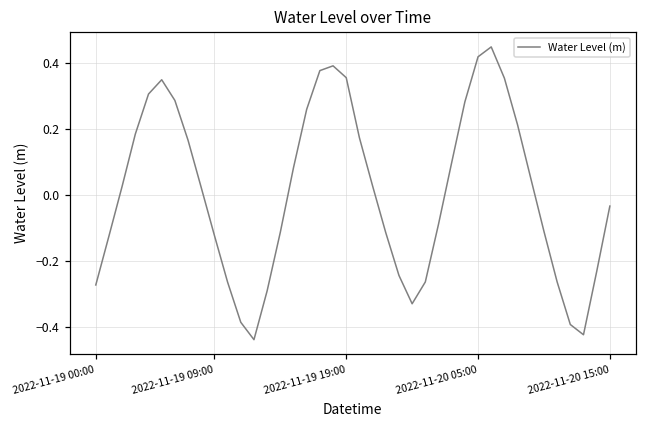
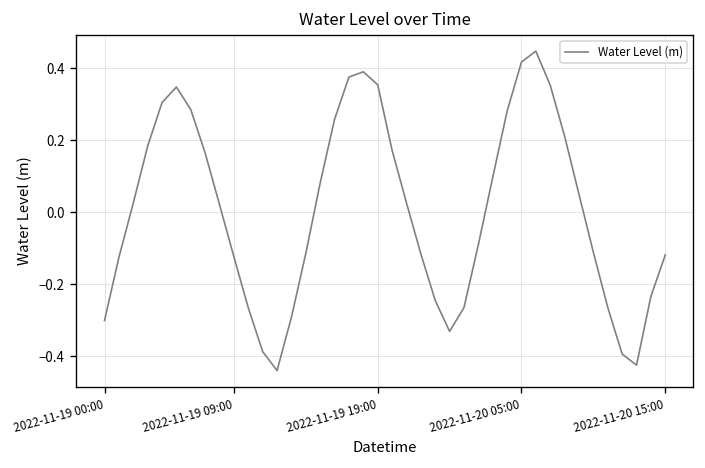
  {
-   "2022-11-19 00:00": -0.27,
+   "2022-11-19 00:00": -0.30,
    "2022-11-19 09:00": -0.12,
    "2022-11-19 19:00": 0.35,
    "2022-11-20 05:00": 0.42,
-   "2022-11-20 15:00": -0.03
+   "2022-11-20 15:00": -0.12
  }
